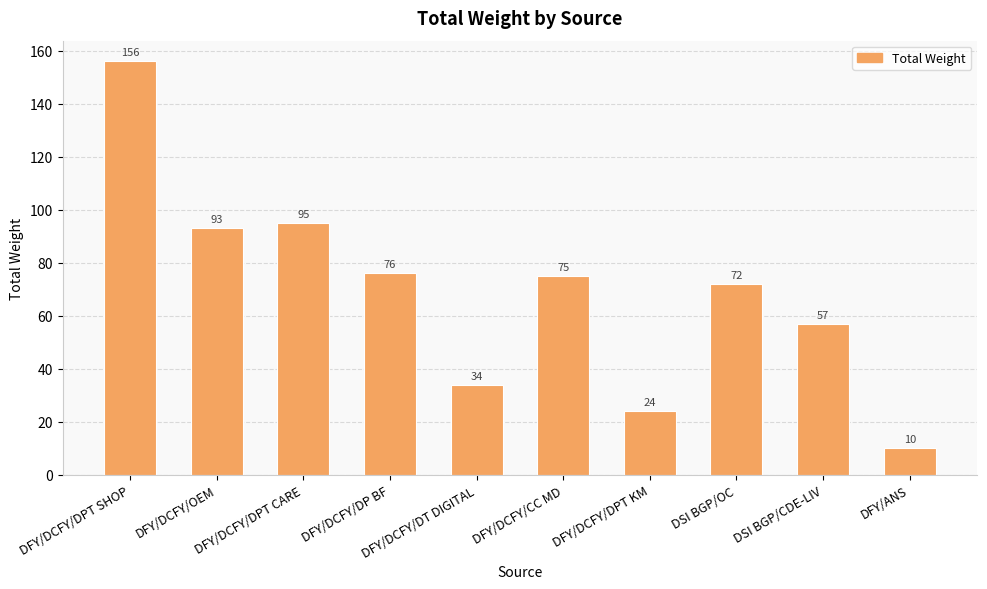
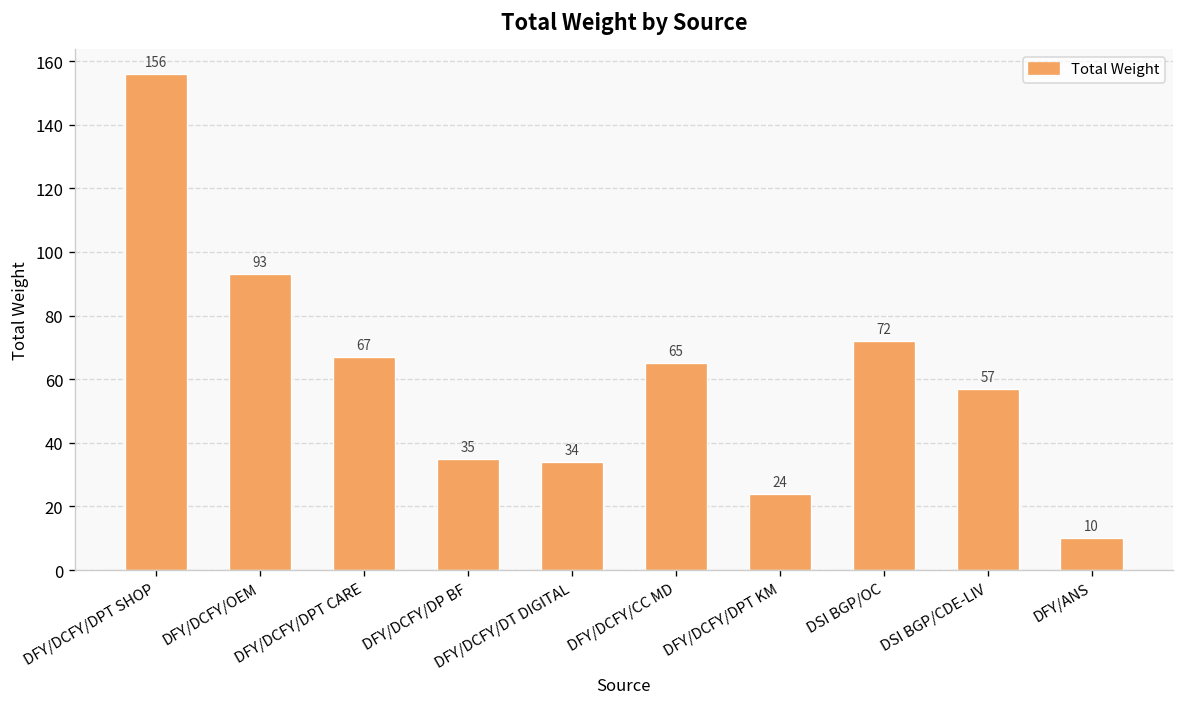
  {
    "DFY/DCFY/DPT SHOP": 156,
    "DFY/DCFY/OEM": 93,
-   "DFY/DCFY/DPT CARE": 95,
-   "DFY/DCFY/DP BF": 76,
+   "DFY/DCFY/DPT CARE": 67,
+   "DFY/DCFY/DP BF": 35,
    "DFY/DCFY/DT DIGITAL": 34,
-   "DFY/DCFY/CC MD": 75,
+   "DFY/DCFY/CC MD": 65,
    "DFY/DCFY/DPT KM": 24,
    "DSI BGP/OC": 72,
    "DSI BGP/CDE-LIV": 57,
    "DFY/ANS": 10
  }
